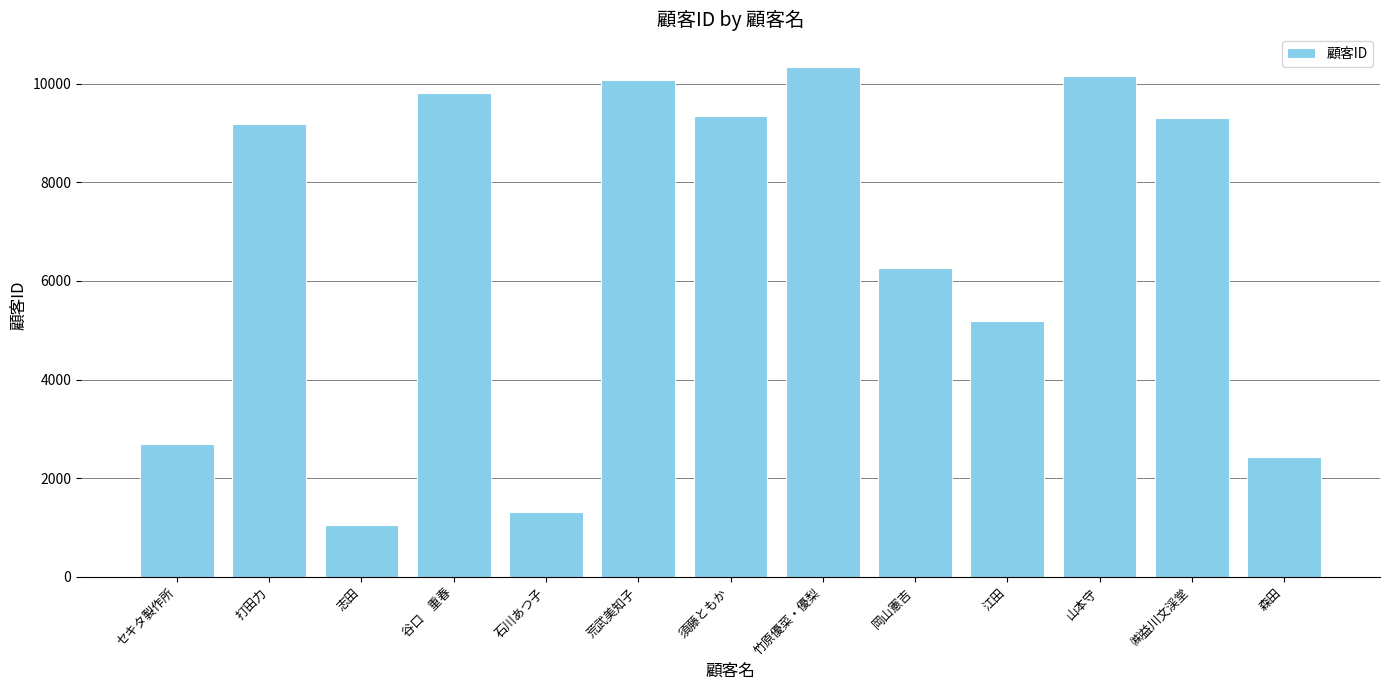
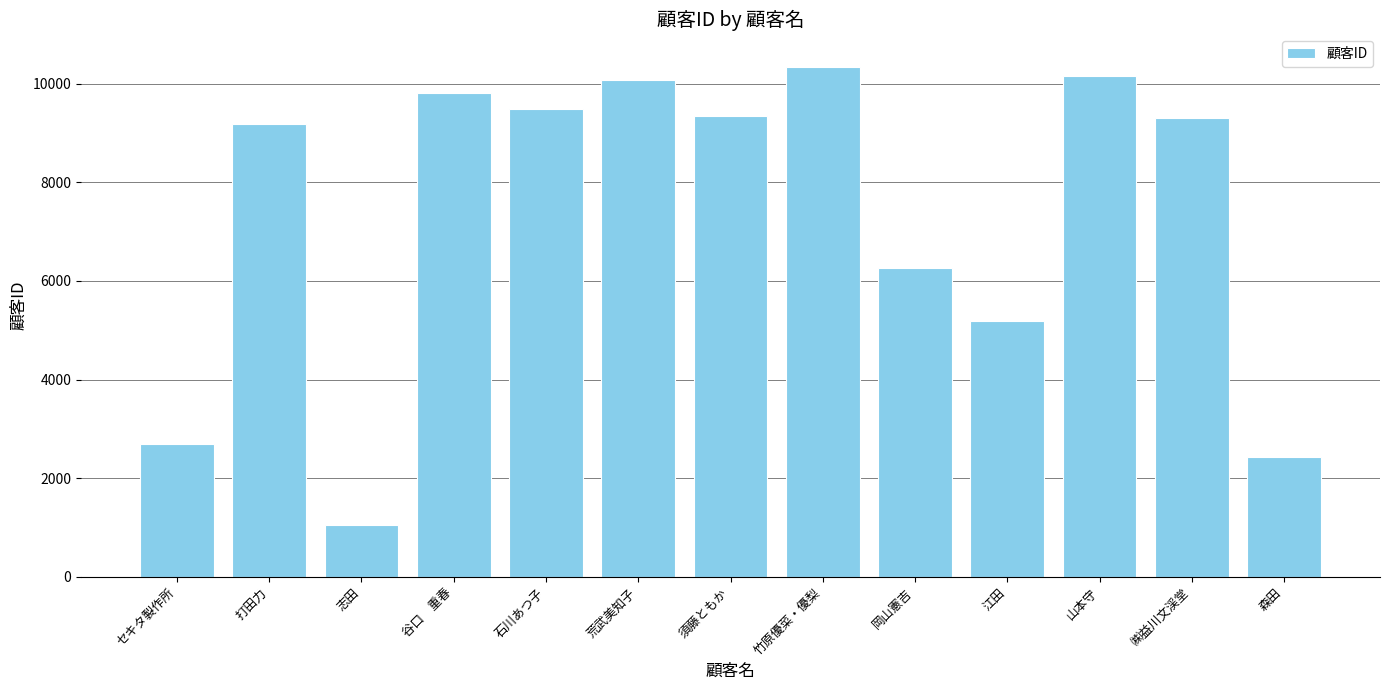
  {
    "セキタ製作所": 2700,
    "打田力": 9200,
    "志田": 1000,
    "谷口 重春": 9800,
-   "石川あつ子": 1300,
+   "石川あつ子": 9500,
    "荒武美知子": 10100,
    "須藤ともか": 9300,
    "竹原優菜・優梨": 10300,
    "岡山憲吉": 6300,
    "江田": 5200,
    "山本守": 10200,
    "㈱益川文渓堂": 9300,
    "森田": 2400
  }
